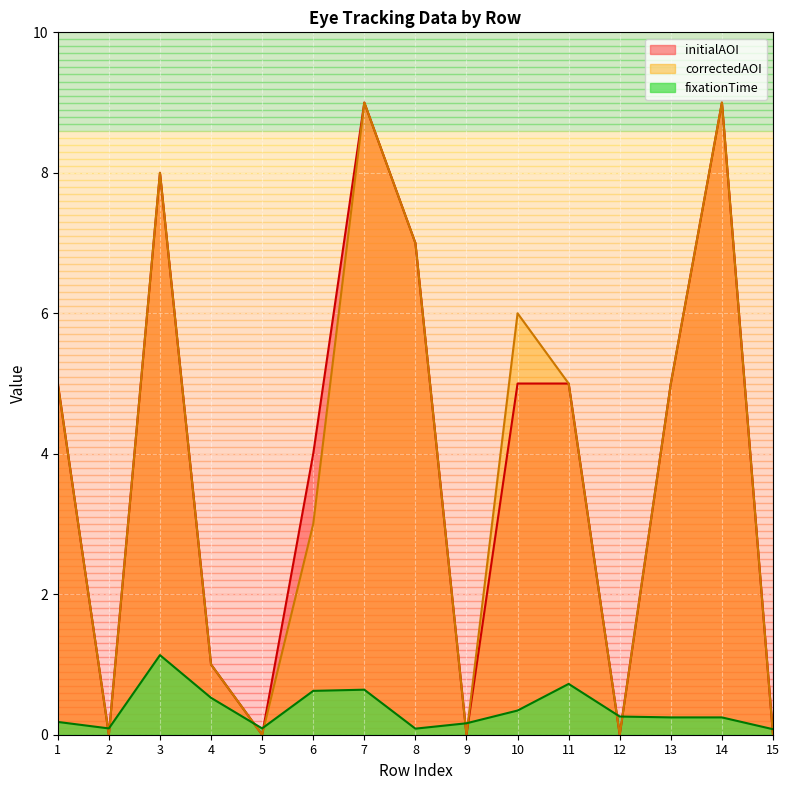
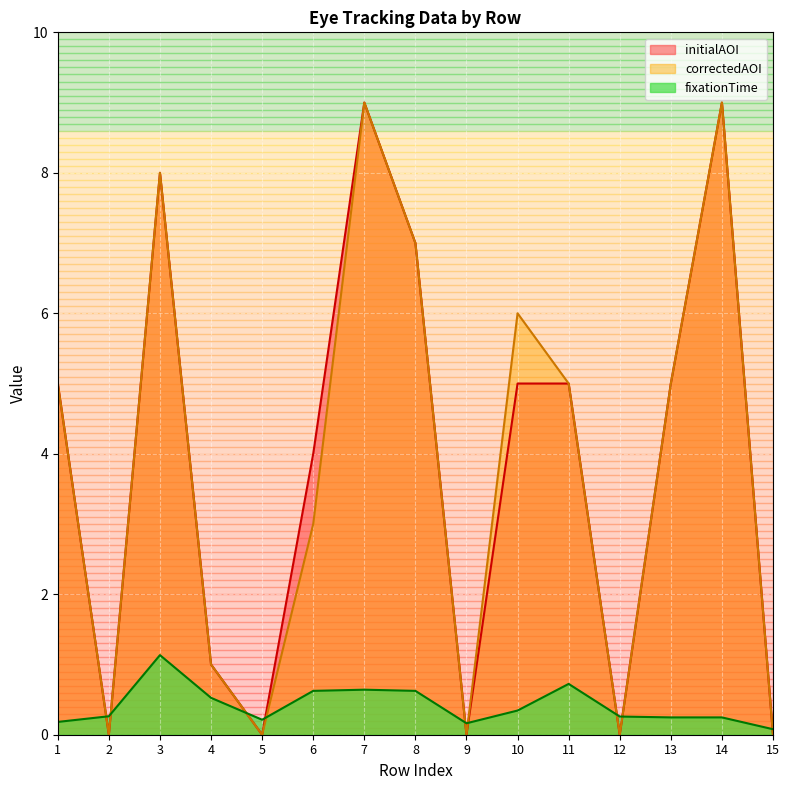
  {
    "initialAOI": {
      "6": 4.0,
      "10": 5.0
    },
    "correctedAOI": {
      "6": 3.0,
      "10": 6.0
    },
    "fixationTime": {
      "1": 0.2,
-     "2": 0.1,
+     "2": 0.3,
      "3": 1.1,
      "4": 0.5,
-     "5": 0.1,
+     "5": 0.2,
      "6": 0.6,
      "7": 0.6,
-     "8": 0.1,
+     "8": 0.6,
      "9": 0.2,
      "10": 0.3,
      "11": 0.7,
      "12": 0.3,
      "13": 0.2,
      "14": 0.2,
      "15": 0.1
    }
  }
